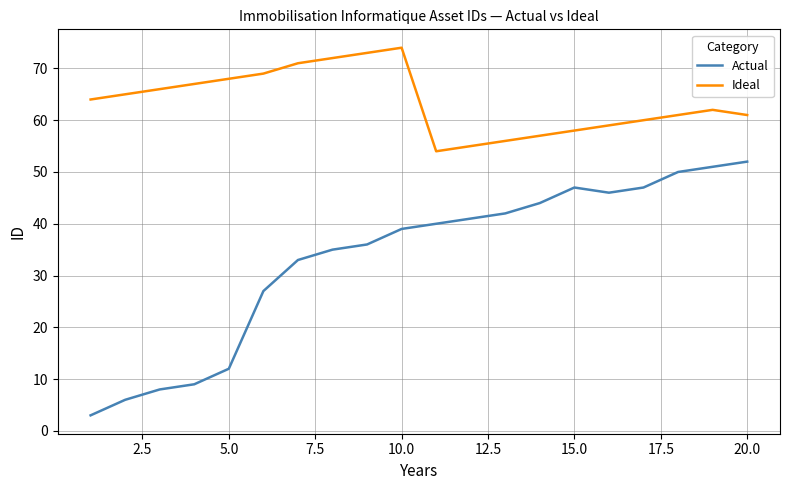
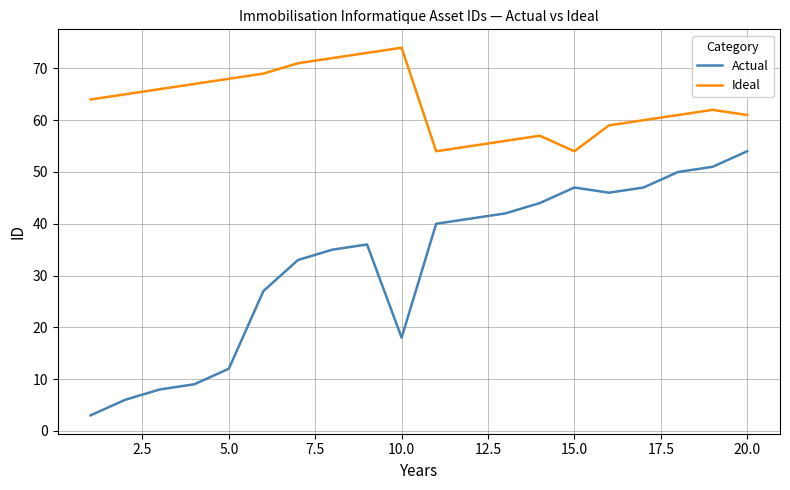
  {
    "Actual": {
      "5.0": 12,
-     "10.0": 39,
+     "10.0": 18,
      "15.0": 47,
-     "20.0": 52
+     "20.0": 54
    },
    "Ideal": {
      "5.0": 68,
      "10.0": 74,
-     "15.0": 58,
+     "15.0": 54,
      "20.0": 61
    }
  }
